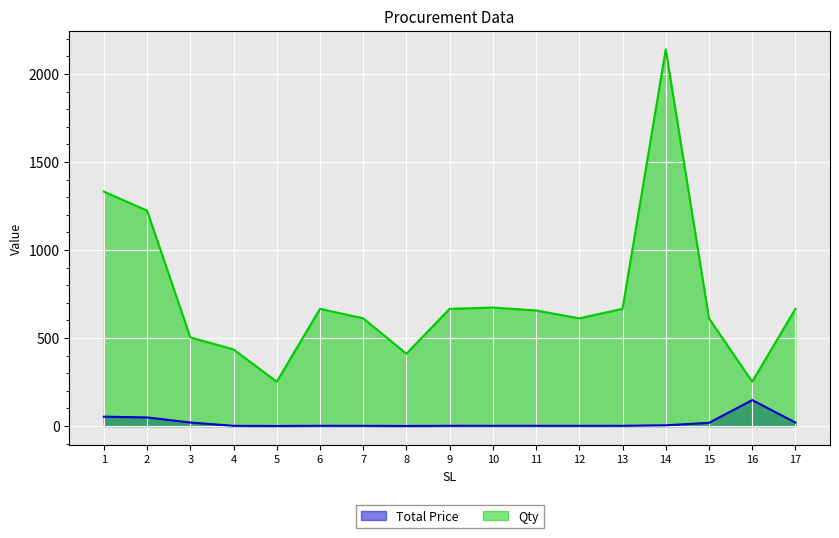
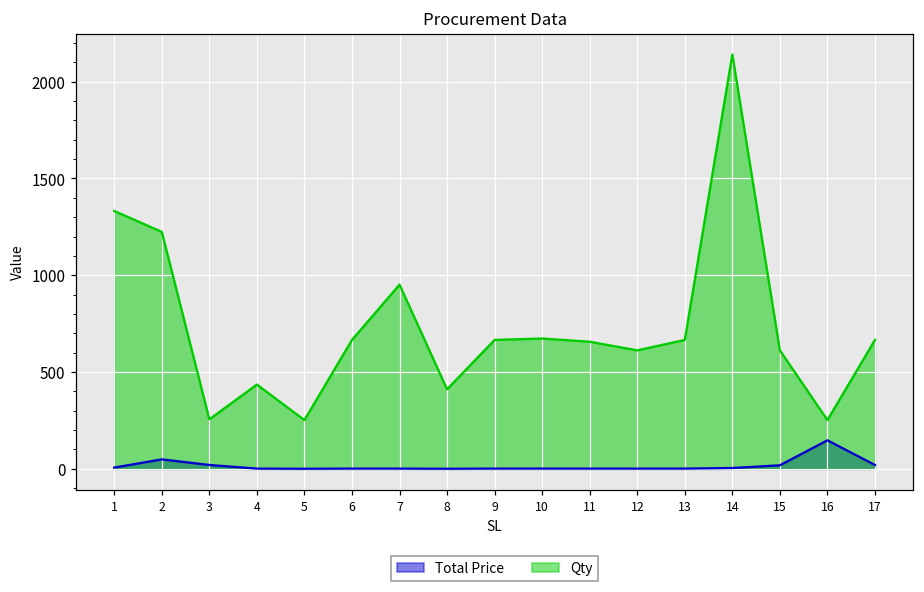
  {
    "Total Price": {
-     "1": 50,
+     "1": 10,
      "2": 50,
      "3": 20,
      "4": 0,
      "5": 0,
      "6": 0,
      "7": 0,
      "8": 0,
      "9": 0,
      "10": 0,
      "11": 0,
      "12": 0,
      "13": 0,
      "14": 0,
      "15": 20,
      "16": 150,
      "17": 20
    },
    "Qty": {
      "1": 1330,
      "2": 1220,
-     "3": 500,
+     "3": 260,
      "4": 440,
      "5": 250,
      "6": 670,
-     "7": 610,
+     "7": 950,
      "8": 410,
      "9": 670,
      "10": 670,
      "11": 660,
      "12": 610,
      "13": 670,
      "14": 2140,
      "15": 610,
      "16": 250,
      "17": 670
    }
  }
